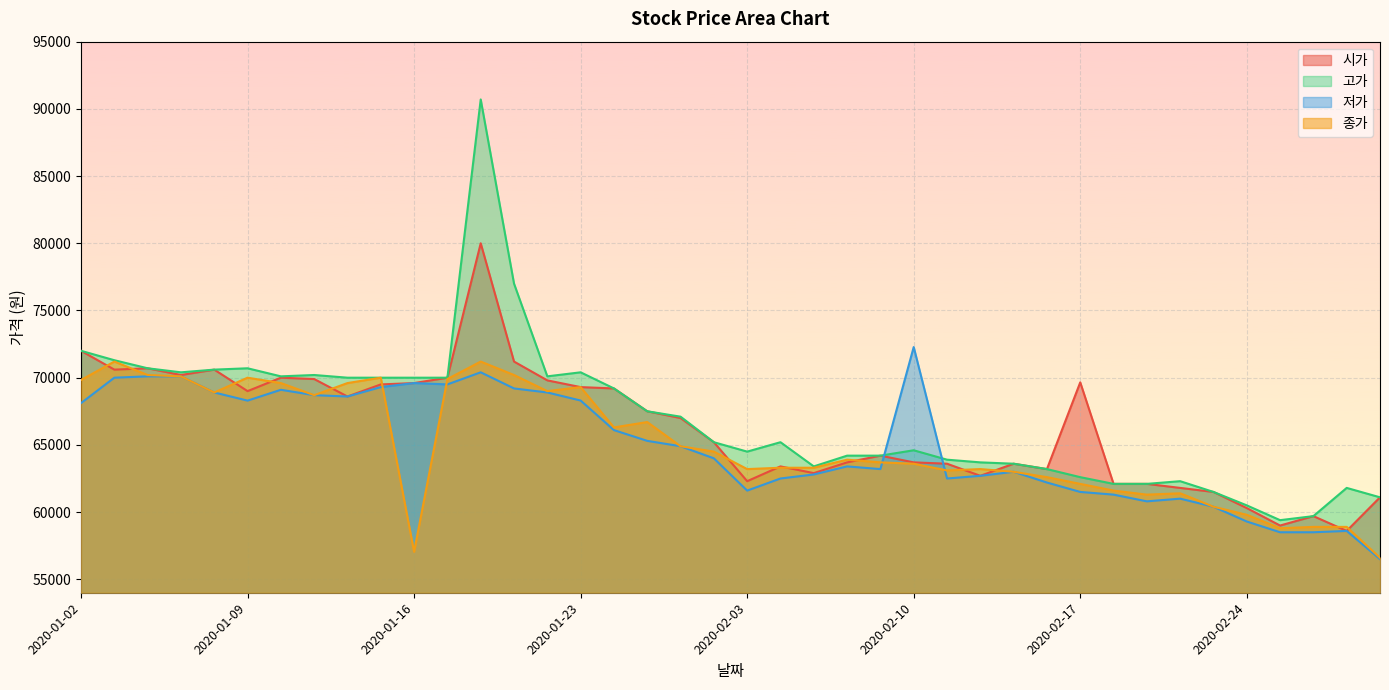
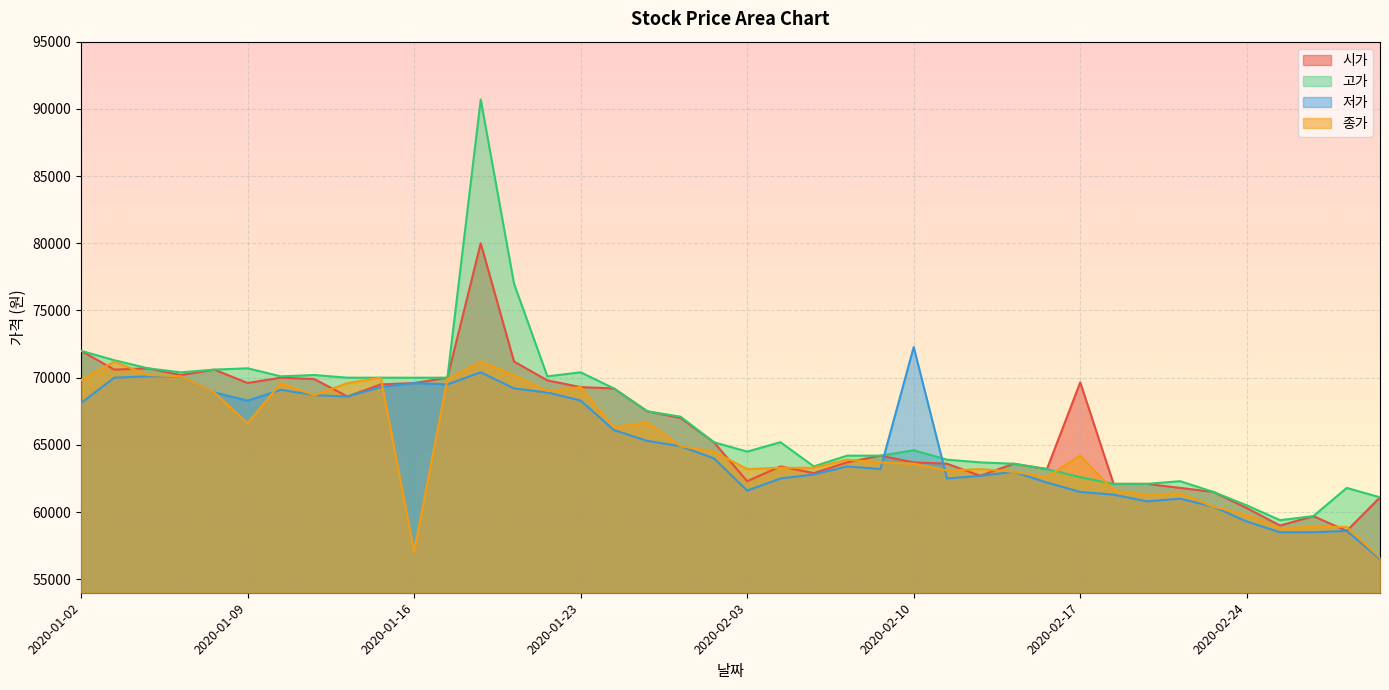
  {
    "시가": {
-     "2020-01-09": 69000,
+     "2020-01-09": 69600,
      "2020-02-03": 62300,
      "2020-02-17": 69700,
      "2020-02-24": 60300
    },
    "고가": {
      "2020-01-09": 70700,
      "2020-01-16": 70000,
      "2020-01-23": 70400,
      "2020-02-03": 64500,
      "2020-02-10": 64600,
      "2020-02-17": 62600,
      "2020-02-24": 60500
    },
    "저가": {
      "2020-01-02": 68100,
      "2020-01-09": 68300,
      "2020-01-23": 68300,
      "2020-02-03": 61600,
      "2020-02-10": 72300,
      "2020-02-17": 61500,
      "2020-02-24": 59300
    },
    "종가": {
      "2020-01-02": 69800,
-     "2020-01-09": 70000,
+     "2020-01-09": 66600,
      "2020-01-16": 57000,
      "2020-02-03": 63200,
-     "2020-02-17": 62100,
+     "2020-02-17": 64200,
      "2020-02-24": 59800
    }
  }
